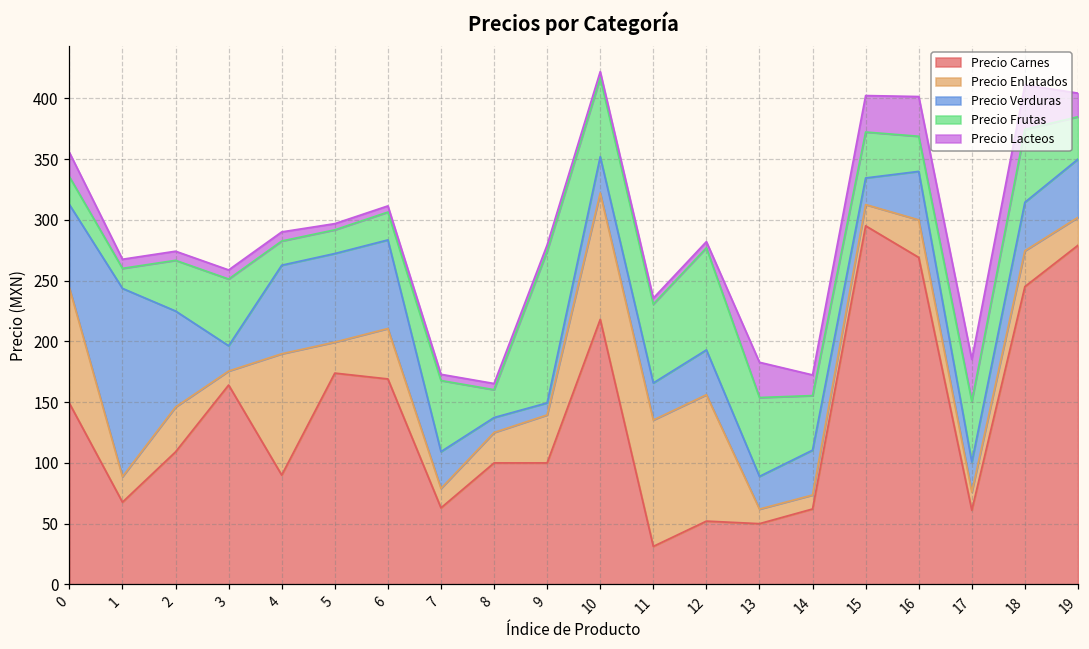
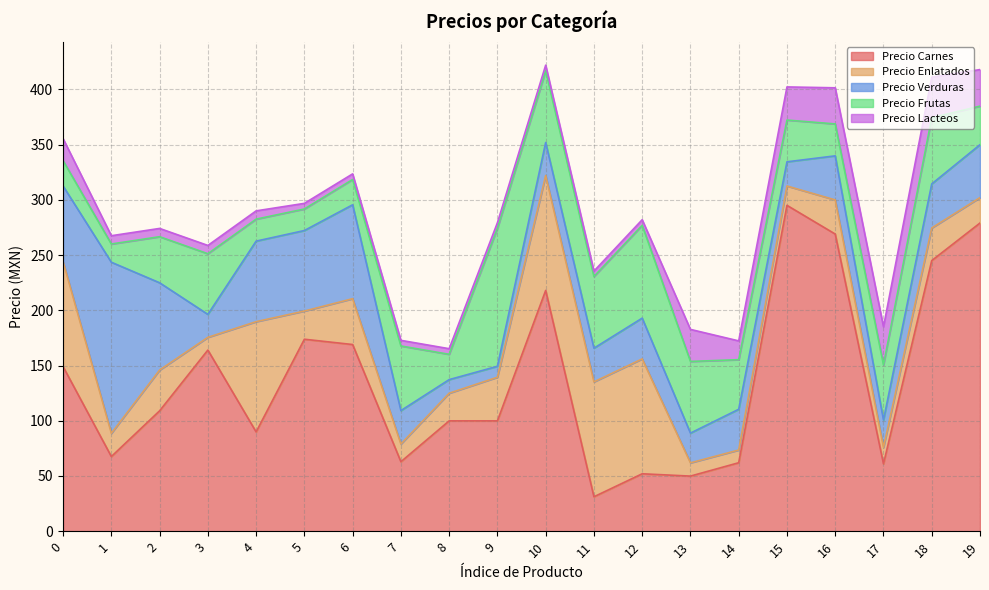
  {
    "Precio Carnes": {
      "0": 149,
      "1": 68,
      "2": 109,
      "3": 164,
      "4": 90,
      "5": 174,
      "6": 169,
      "7": 63,
      "8": 100,
      "9": 100,
      "10": 218,
      "11": 31,
      "12": 52,
      "13": 50,
      "14": 62,
      "15": 295,
      "16": 269,
      "17": 61,
      "18": 245,
      "19": 279
    },
    "Precio Enlatados": {
      "0": 95,
      "1": 21,
      "2": 37,
      "3": 12,
      "4": 100,
      "5": 26,
      "6": 42,
      "7": 16,
      "8": 25,
      "9": 40,
      "10": 104,
      "11": 104,
      "12": 104,
      "13": 12,
      "14": 12,
      "15": 18,
      "16": 31,
      "17": 15,
      "18": 30,
      "19": 23
    },
    "Precio Verduras": {
      "0": 69,
      "1": 155,
      "2": 79,
      "3": 21,
      "4": 73,
      "5": 73,
-     "6": 73,
+     "6": 85,
      "7": 30,
      "8": 12,
      "9": 10,
      "10": 30,
      "11": 31,
      "12": 37,
      "13": 27,
      "14": 37,
      "15": 22,
      "16": 40,
      "17": 25,
      "18": 40,
      "19": 48
    },
    "Precio Frutas": {
      "0": 23,
      "1": 17,
      "2": 42,
      "3": 55,
      "4": 20,
      "5": 20,
      "6": 23,
      "7": 58,
      "8": 23,
      "9": 125,
      "10": 65,
      "11": 65,
      "12": 84,
      "13": 65,
      "14": 45,
      "15": 38,
      "16": 29,
      "17": 50,
      "19": 35
    },
    "Precio Lacteos": {
      "0": 20,
      "1": 8,
      "2": 8,
      "3": 8,
      "4": 8,
      "5": 5,
      "6": 5,
      "7": 5,
      "8": 5,
      "9": 5,
      "10": 5,
      "11": 5,
      "12": 5,
      "13": 29,
      "14": 17,
      "15": 30,
      "16": 33,
      "17": 35,
-     "19": 19
+     "19": 33
    }
  }
